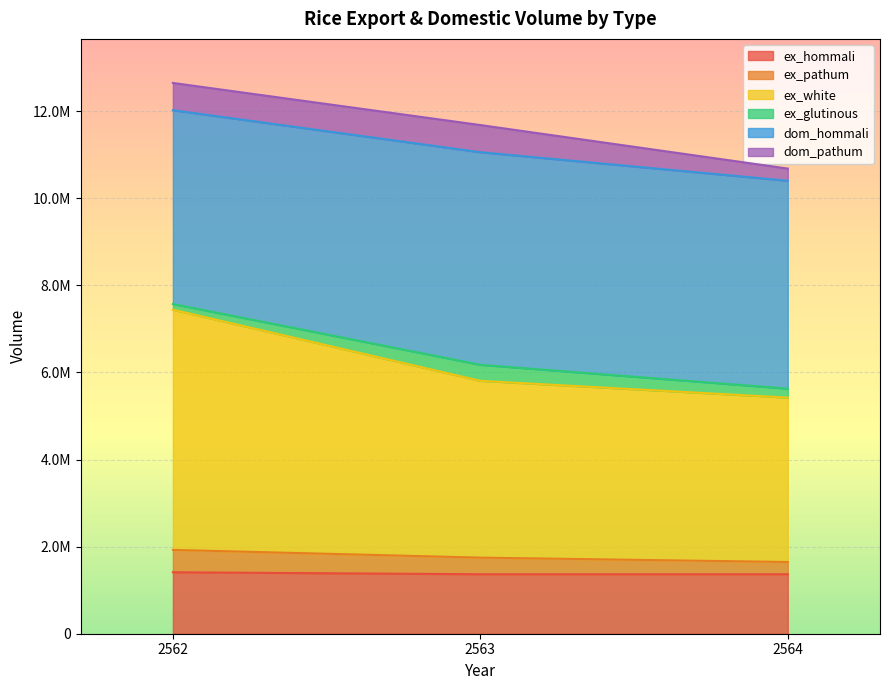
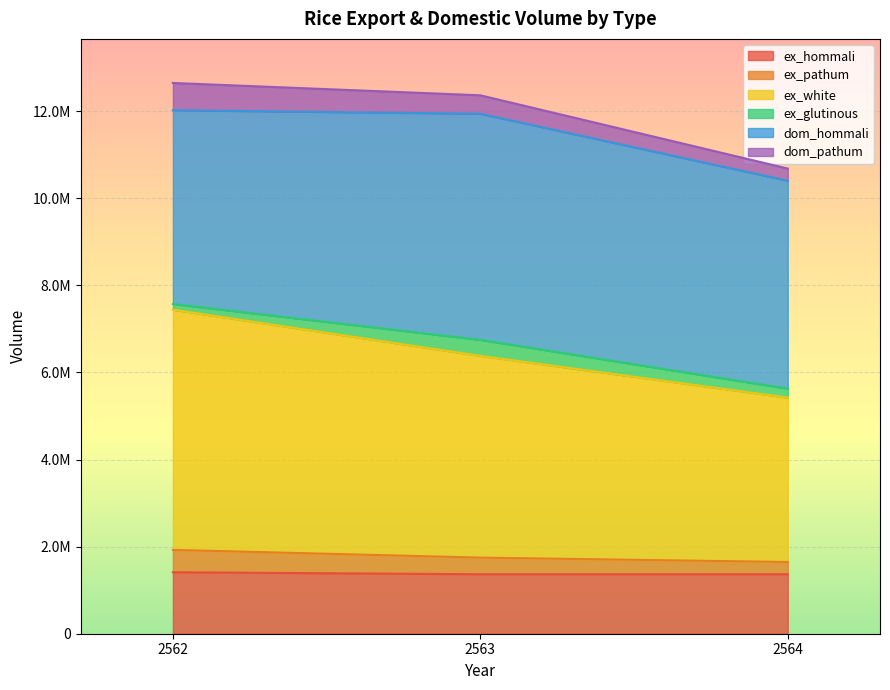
  {
    "ex_white": {
      "2562": 5500000,
-     "2563": 4100000,
+     "2563": 4600000,
      "2564": 3800000
    },
    "ex_glutinous": {
      "2562": 100000,
      "2563": 400000,
      "2564": 200000
    },
    "dom_hommali": {
      "2562": 4400000,
-     "2563": 4900000,
+     "2563": 5200000,
      "2564": 4800000
    },
    "dom_pathum": {
      "2562": 600000,
-     "2563": 600000,
+     "2563": 400000,
      "2564": 300000
    }
  }
